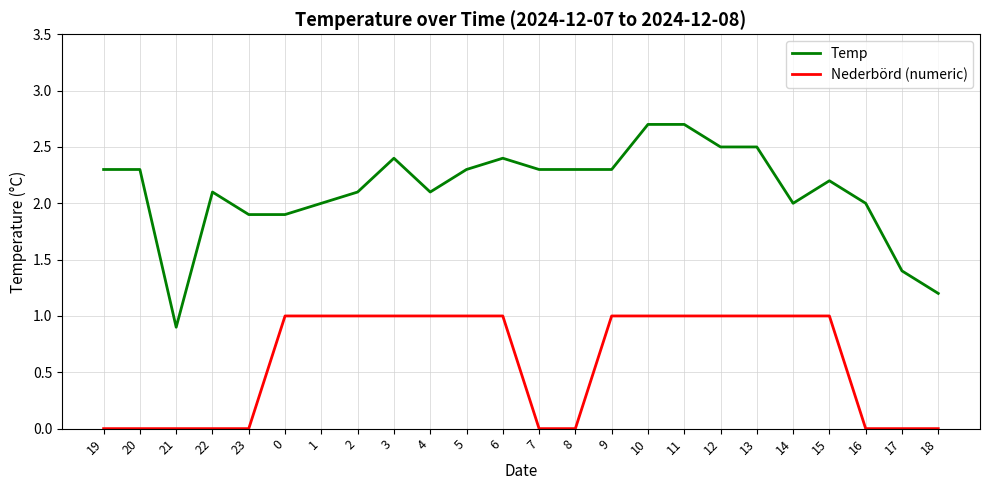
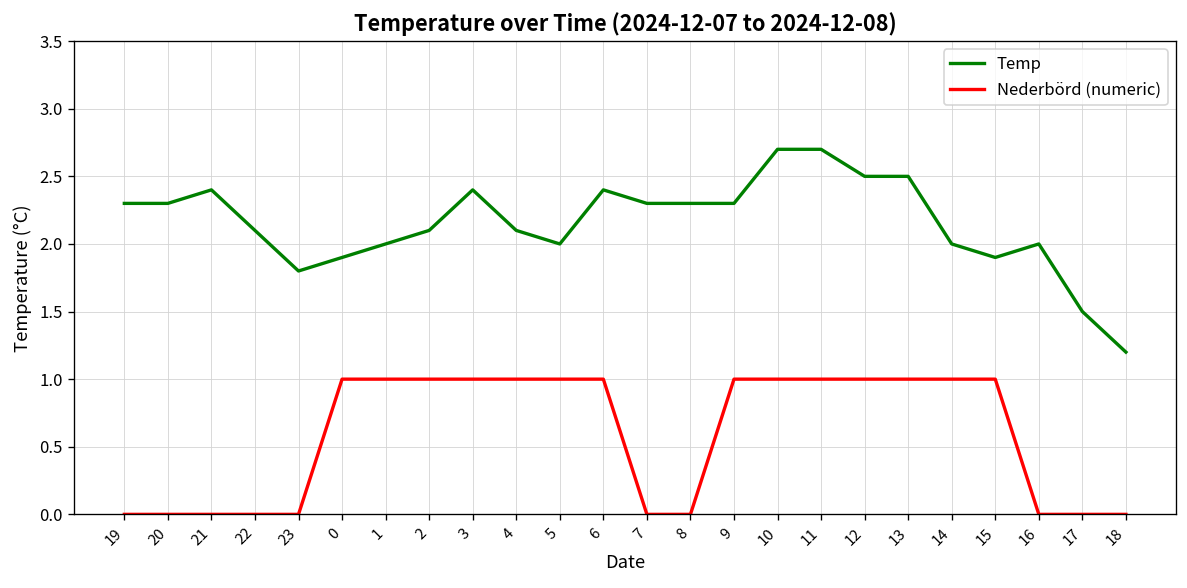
  {
    "Temp": {
      "19": 2.3,
      "20": 2.3,
-     "21": 0.9,
+     "21": 2.4,
      "22": 2.1,
-     "23": 1.9,
+     "23": 1.8,
      "0": 1.9,
      "1": 2.0,
      "2": 2.1,
      "3": 2.4,
      "4": 2.1,
-     "5": 2.3,
+     "5": 2.0,
      "6": 2.4,
      "7": 2.3,
      "8": 2.3,
      "9": 2.3,
      "10": 2.7,
      "11": 2.7,
      "12": 2.5,
      "13": 2.5,
      "14": 2.0,
-     "15": 2.2,
+     "15": 1.9,
      "16": 2.0,
-     "17": 1.4,
+     "17": 1.5,
      "18": 1.2
    },
    "Nederbörd (numeric)": {
      "19": 0.0,
      "20": 0.0,
      "21": 0.0,
      "22": 0.0,
      "23": 0.0,
      "0": 1.0,
      "1": 1.0,
      "2": 1.0,
      "3": 1.0,
      "4": 1.0,
      "5": 1.0,
      "6": 1.0,
      "7": 0.0,
      "8": 0.0,
      "9": 1.0,
      "10": 1.0,
      "11": 1.0,
      "12": 1.0,
      "13": 1.0,
      "14": 1.0,
      "15": 1.0,
      "16": 0.0,
      "17": 0.0,
      "18": 0.0
    }
  }
